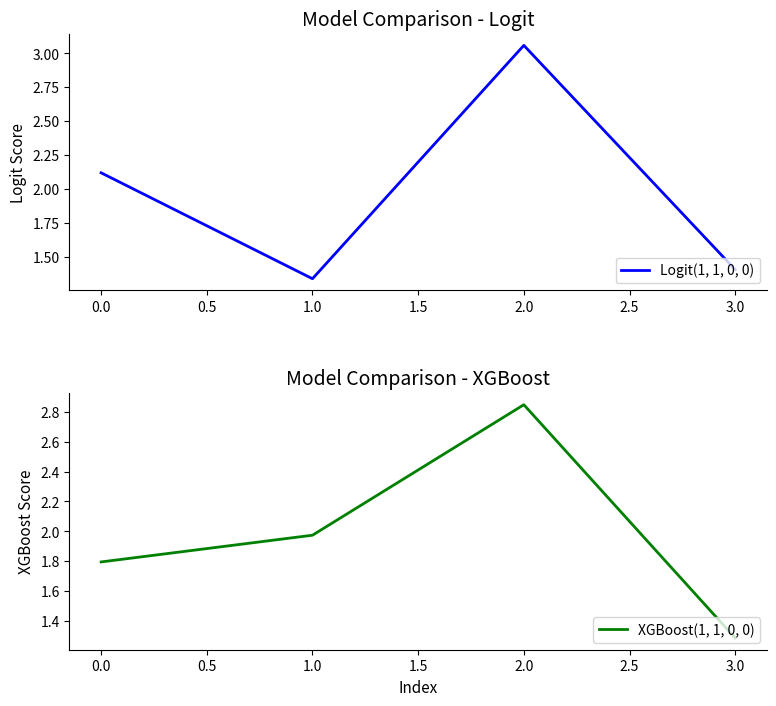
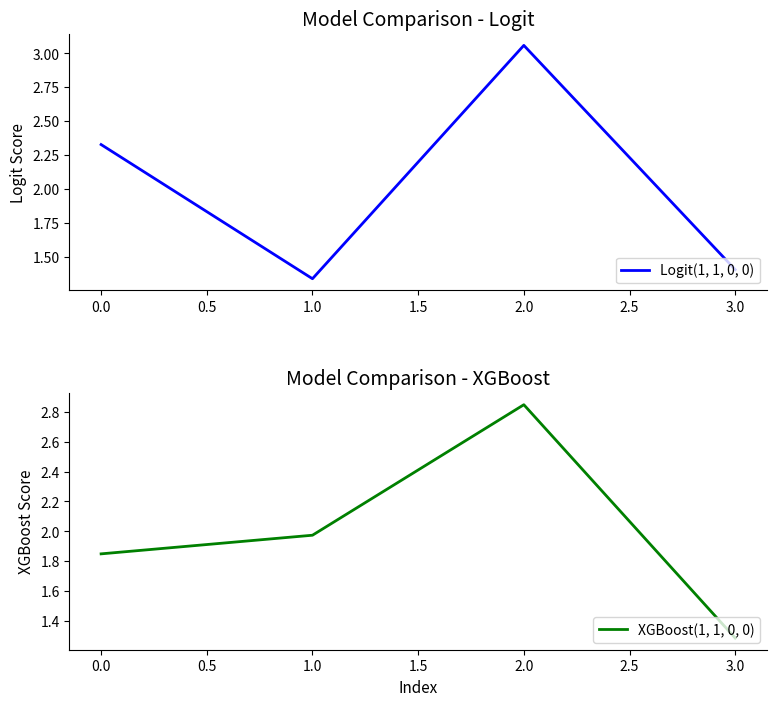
  {
    "Model Comparison - Logit": {
-     "0.0": 2.12,
+     "0.0": 2.33,
      "1.0": 1.34,
      "2.0": 3.06
    },
    "Model Comparison - XGBoost": {
-     "0.0": 1.80,
+     "0.0": 1.85,
      "1.0": 1.97,
      "2.0": 2.85
    }
  }
